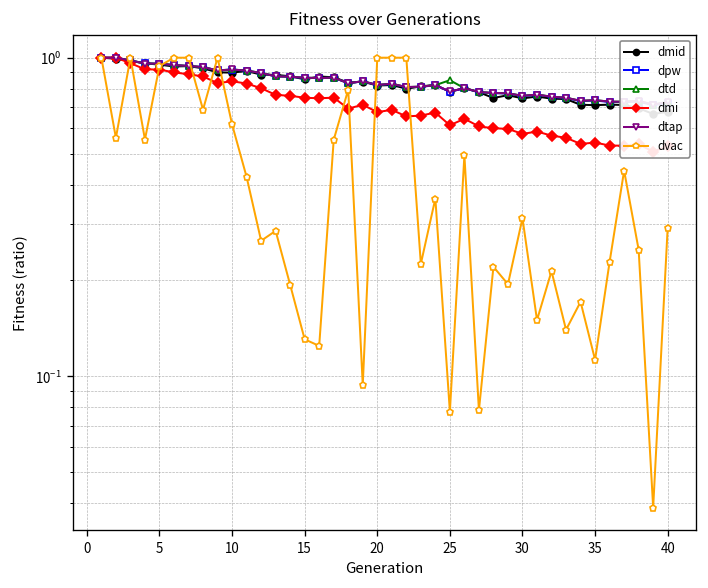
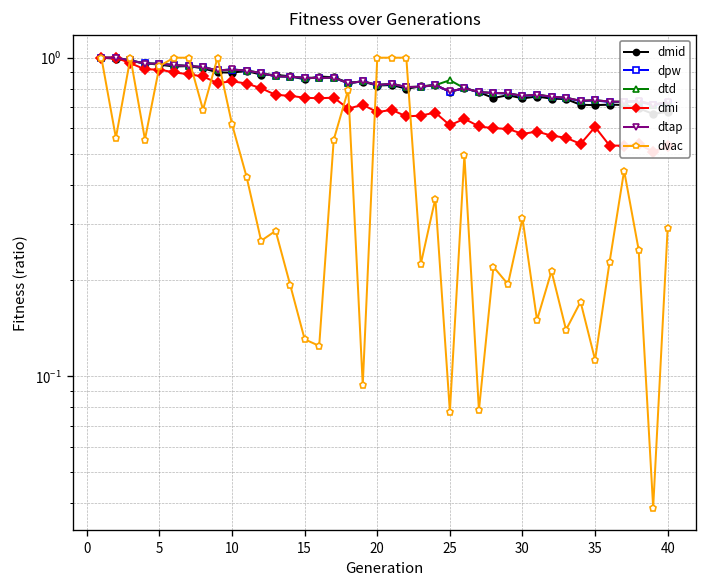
  {
    "dmid": {
      "35": 0.71
    },
    "dtd": {
      "25": 0.85
    },
    "dmi": {
      "5": 0.92,
      "10": 0.84,
      "15": 0.75,
      "20": 0.67,
      "25": 0.61,
      "30": 0.58,
-     "35": 0.54
+     "35": 0.61
    },
    "dvac": {
      "10": 0.62,
      "15": 0.13,
      "20": 1.00,
      "25": 0.078,
      "30": 0.31,
      "35": 0.113,
      "40": 0.29
    }
  }
